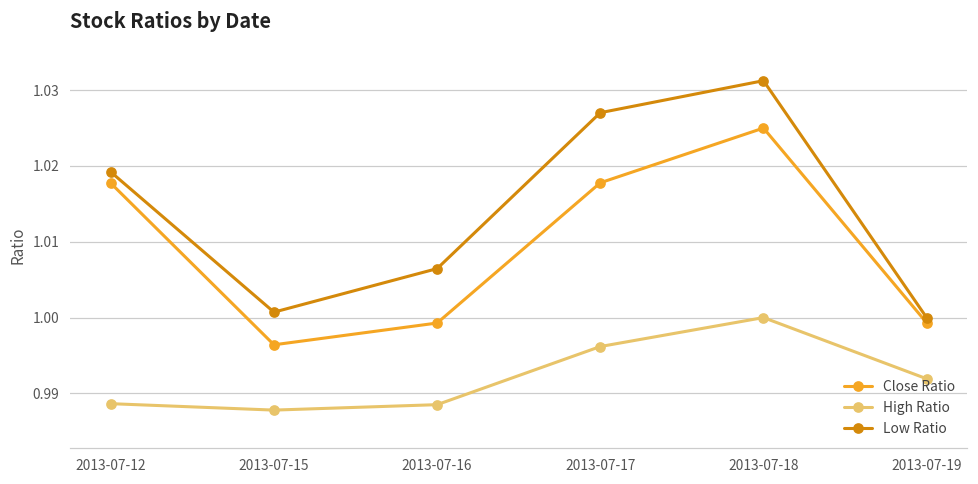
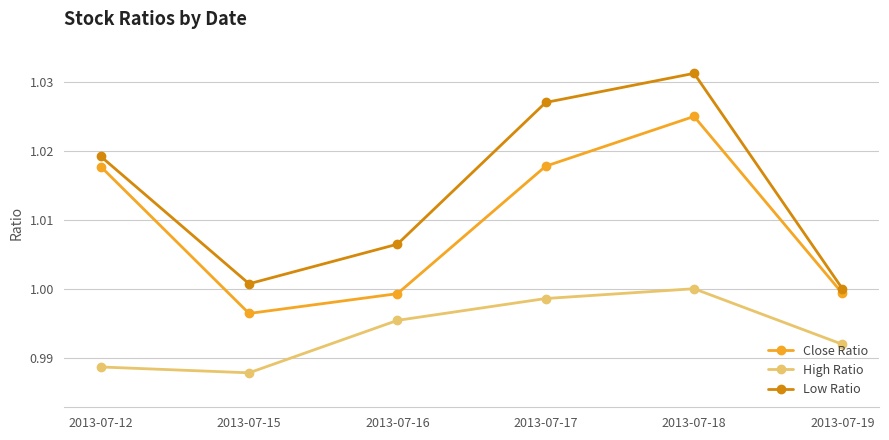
  {
    "High Ratio": {
      "2013-07-12": 0.989,
      "2013-07-15": 0.988,
-     "2013-07-16": 0.989,
-     "2013-07-17": 0.996,
+     "2013-07-16": 0.995,
+     "2013-07-17": 0.999,
      "2013-07-18": 1.000,
      "2013-07-19": 0.992
    }
  }
